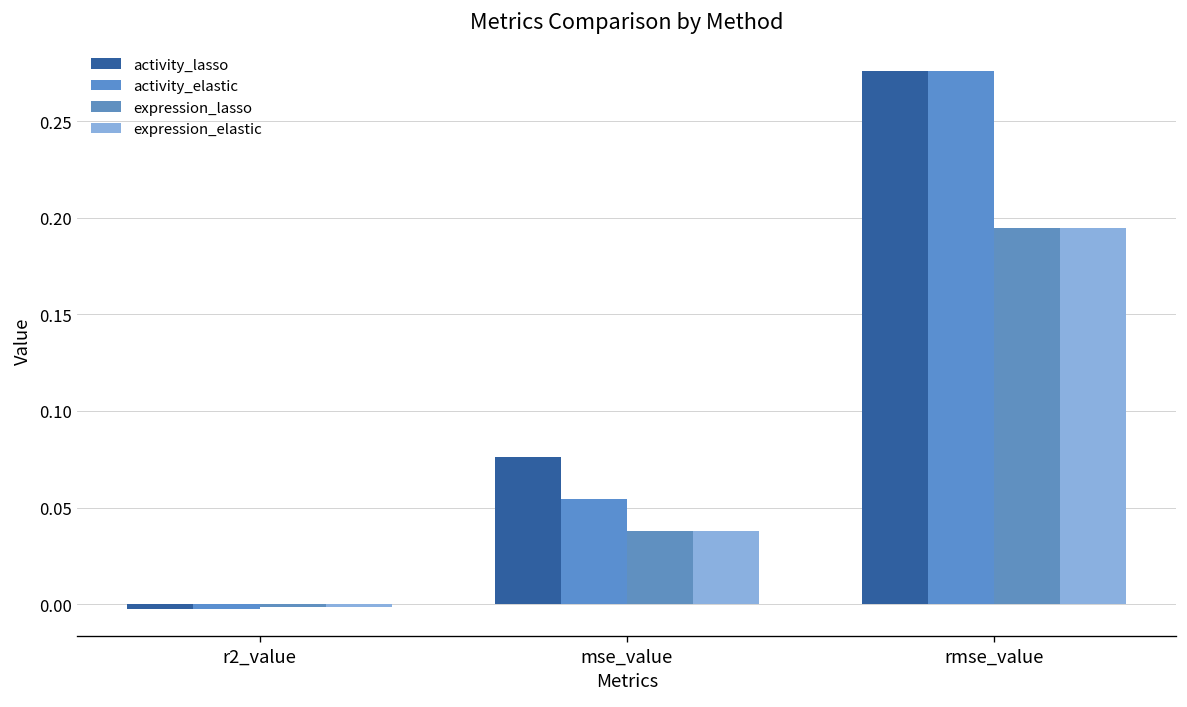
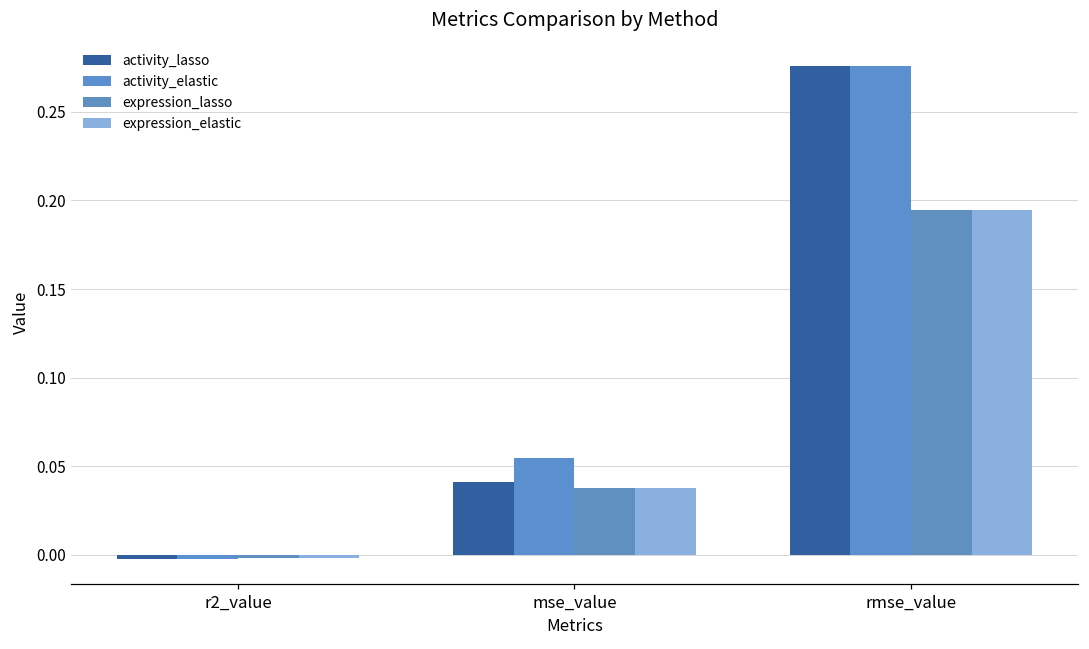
  {
    "activity_lasso": {
      "r2_value": -0.002,
-     "mse_value": 0.076,
+     "mse_value": 0.041,
      "rmse_value": 0.276
    },
    "expression_elastic": {
      "r2_value": -0.002,
      "mse_value": 0.038,
      "rmse_value": 0.195
    }
  }
